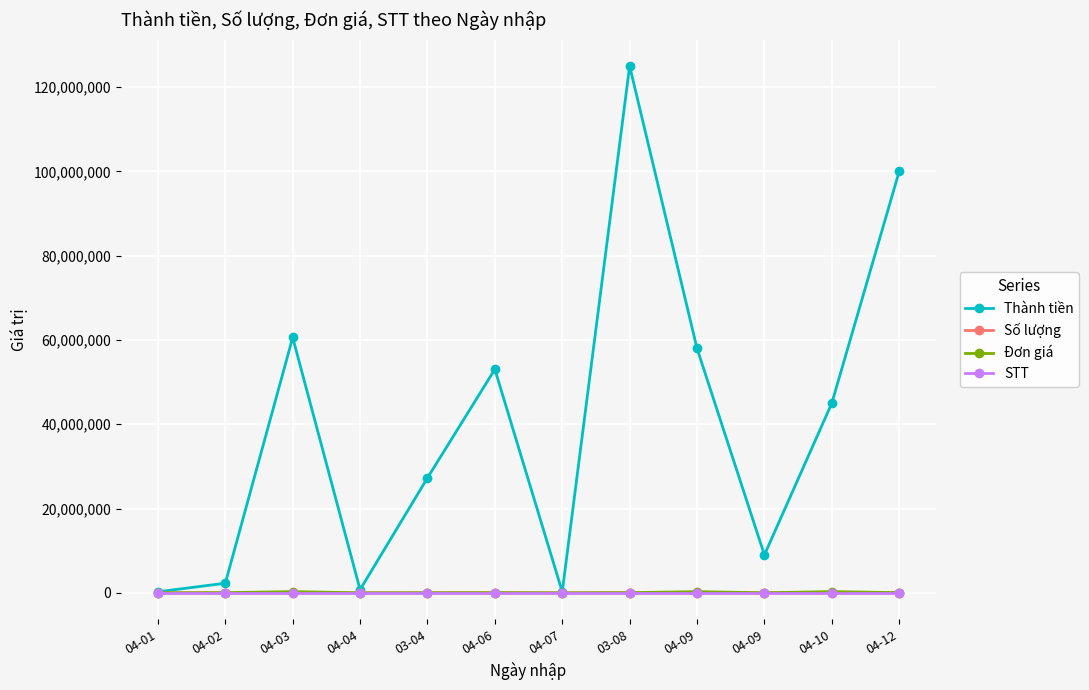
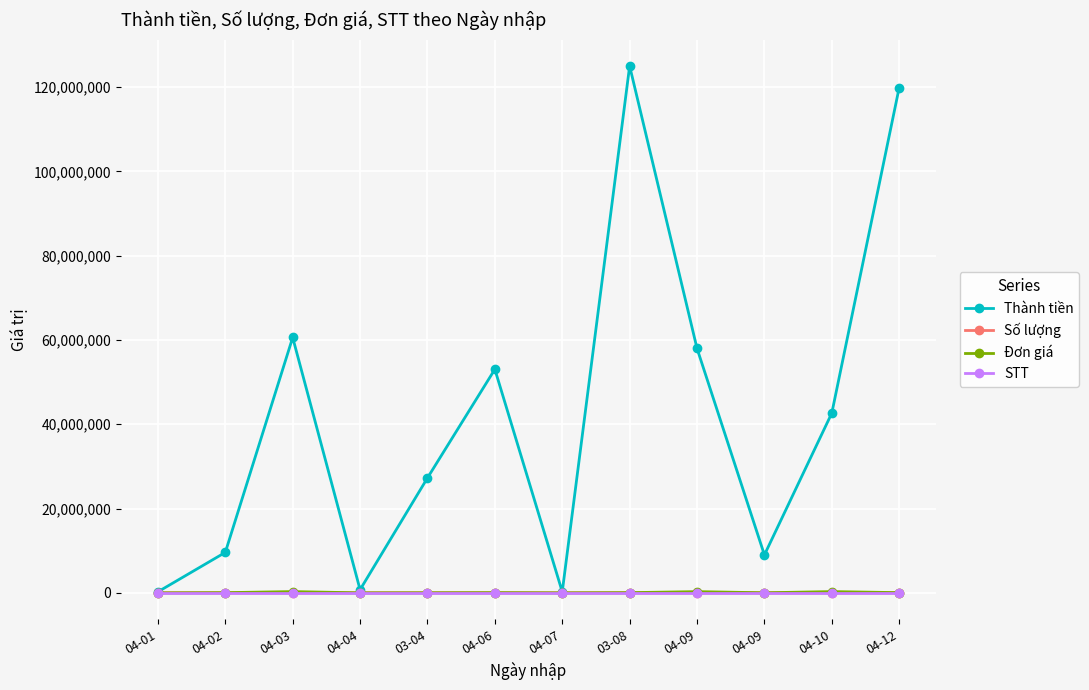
  {
    "Thành tiền": {
-     "04-02": "2,000,000",
+     "04-02": "10,000,000",
      "04-03": "61,000,000",
      "04-04": "1,000,000",
      "03-04": "27,000,000",
      "04-06": "53,000,000",
      "03-08": "125,000,000",
-     "04-10": "45,000,000",
-     "04-12": "100,000,000"
+     "04-10": "43,000,000",
+     "04-12": "120,000,000"
    }
  }
